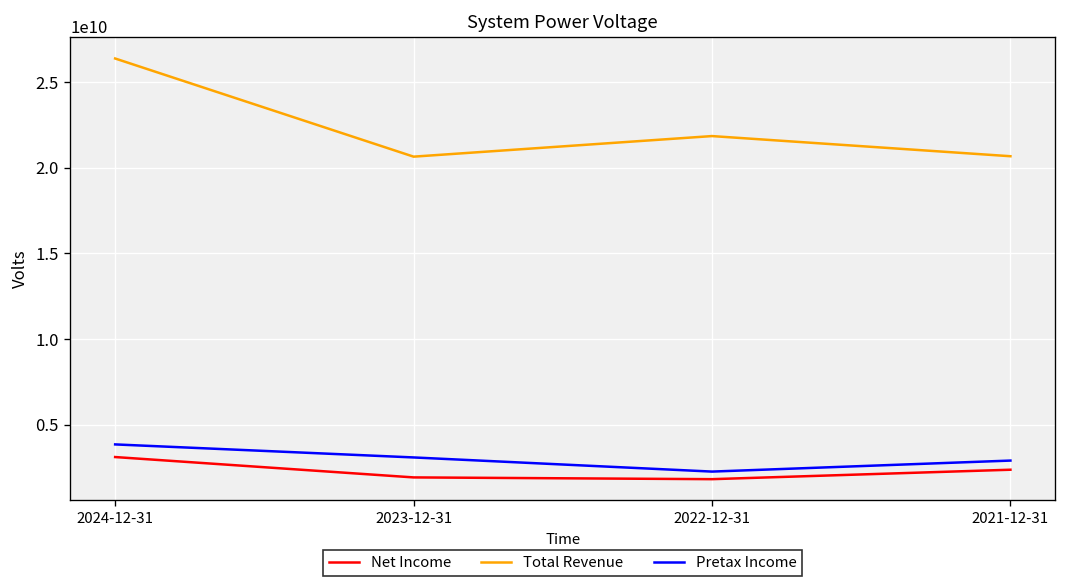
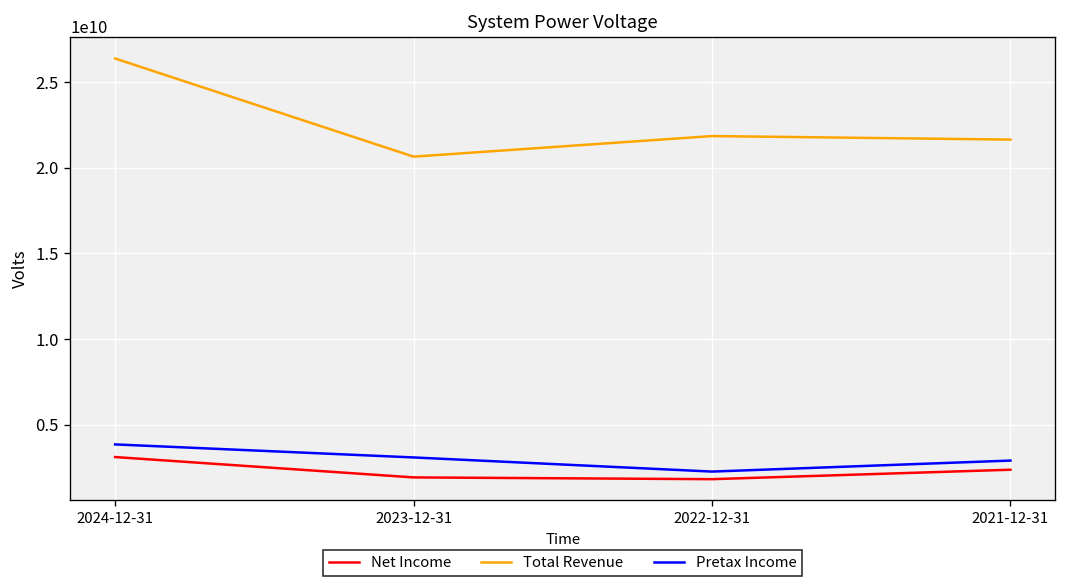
  {
    "Net Income": {
      "2024-12-31": 3100000000,
      "2023-12-31": 1900000000,
      "2022-12-31": 1800000000,
      "2021-12-31": 2400000000
    },
    "Total Revenue": {
      "2024-12-31": 26400000000,
      "2023-12-31": 20700000000,
      "2022-12-31": 21900000000,
-     "2021-12-31": 20700000000
+     "2021-12-31": 21600000000
    },
    "Pretax Income": {
      "2024-12-31": 3800000000,
      "2023-12-31": 3100000000,
      "2022-12-31": 2300000000,
      "2021-12-31": 2900000000
    }
  }
